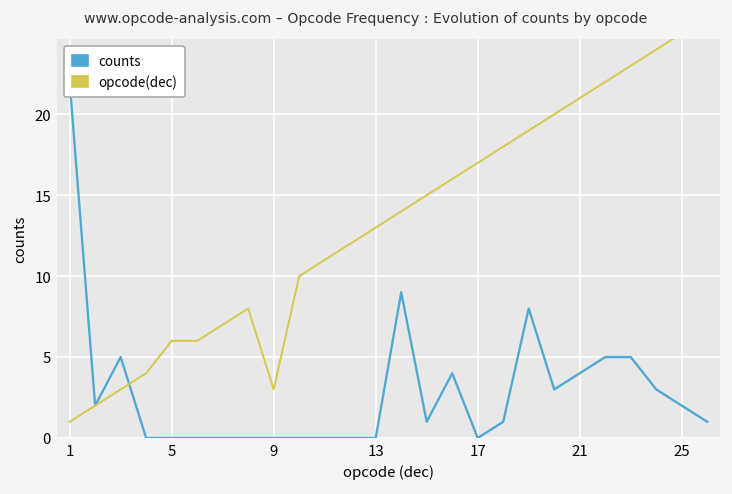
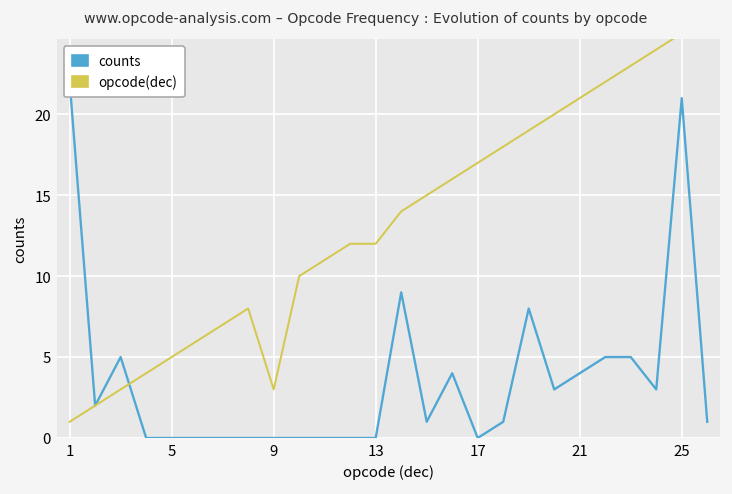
  {
    "counts": {
      "5": 0,
      "9": 0,
      "13": 0,
      "17": 0,
      "21": 4,
-     "25": 2
+     "25": 21
    },
    "opcode(dec)": {
      "1": 1,
-     "5": 6,
+     "5": 5,
      "9": 3,
-     "13": 13,
+     "13": 12,
      "17": 17,
      "21": 21
    }
  }
